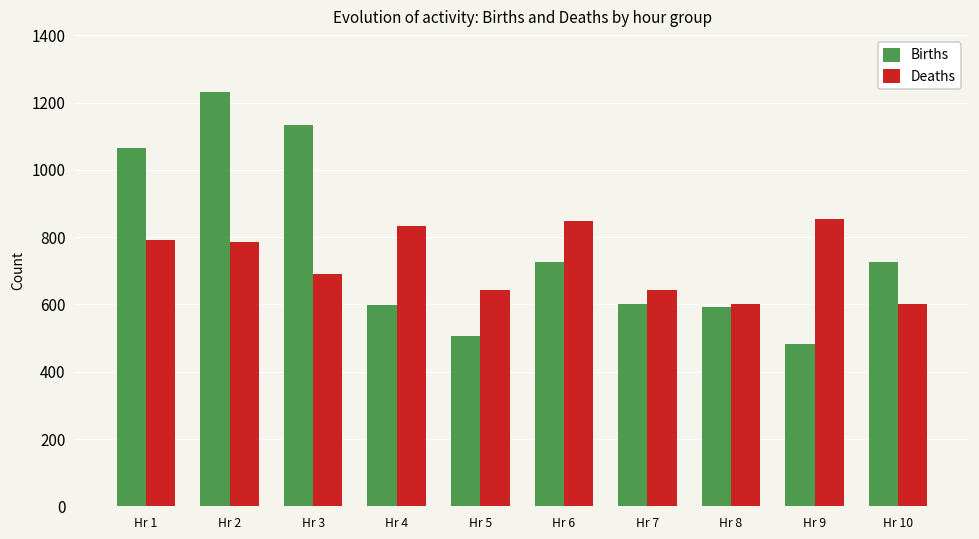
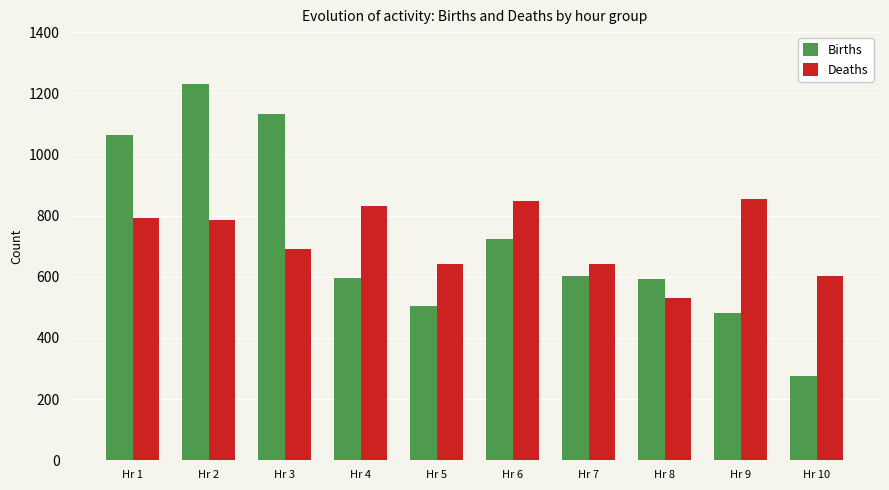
  {
    "Births": {
      "Hr 1": 1070,
      "Hr 2": 1230,
      "Hr 3": 1130,
      "Hr 4": 600,
      "Hr 5": 510,
      "Hr 6": 730,
      "Hr 7": 600,
      "Hr 8": 590,
      "Hr 9": 480,
-     "Hr 10": 730
+     "Hr 10": 270
    },
    "Deaths": {
      "Hr 1": 790,
      "Hr 2": 790,
      "Hr 3": 690,
      "Hr 4": 830,
      "Hr 5": 640,
      "Hr 6": 850,
      "Hr 7": 640,
-     "Hr 8": 600,
+     "Hr 8": 530,
      "Hr 9": 850,
      "Hr 10": 600
    }
  }
